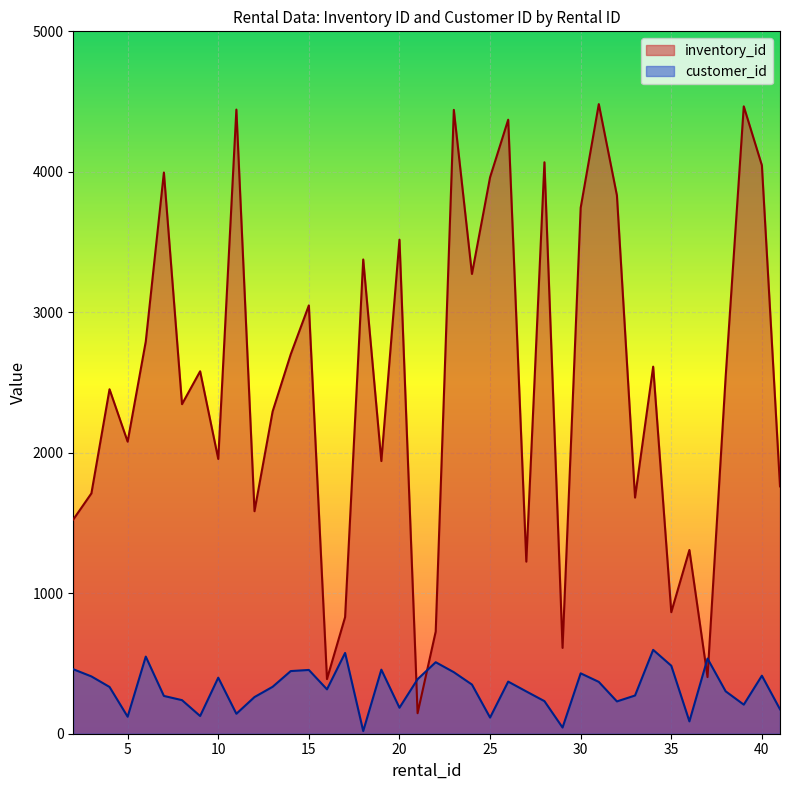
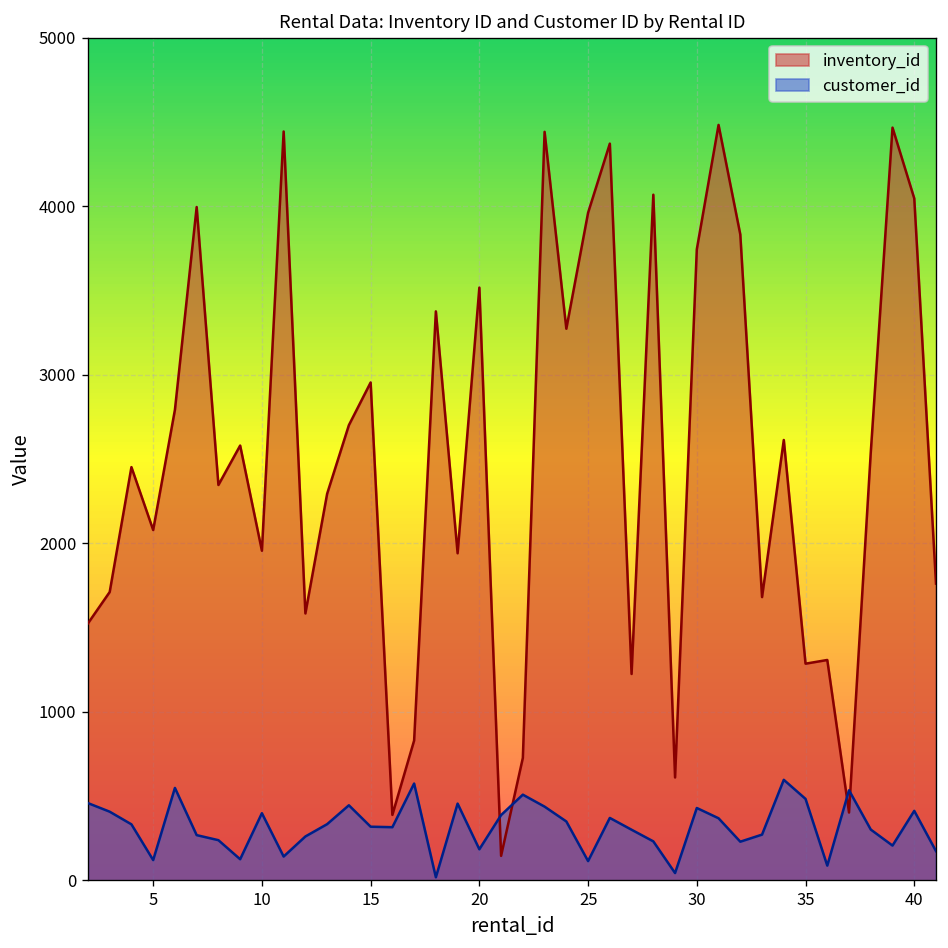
  {
    "inventory_id": {
      "5": 2080,
      "10": 1960,
-     "15": 3050,
+     "15": 2950,
      "20": 3520,
      "25": 3960,
      "30": 3740,
-     "35": 870,
+     "35": 1290,
      "40": 4050
    },
    "customer_id": {
      "5": 120,
      "10": 400,
-     "15": 450,
+     "15": 320,
      "20": 190,
      "25": 120,
      "30": 430,
      "35": 480,
      "40": 410
    }
  }
